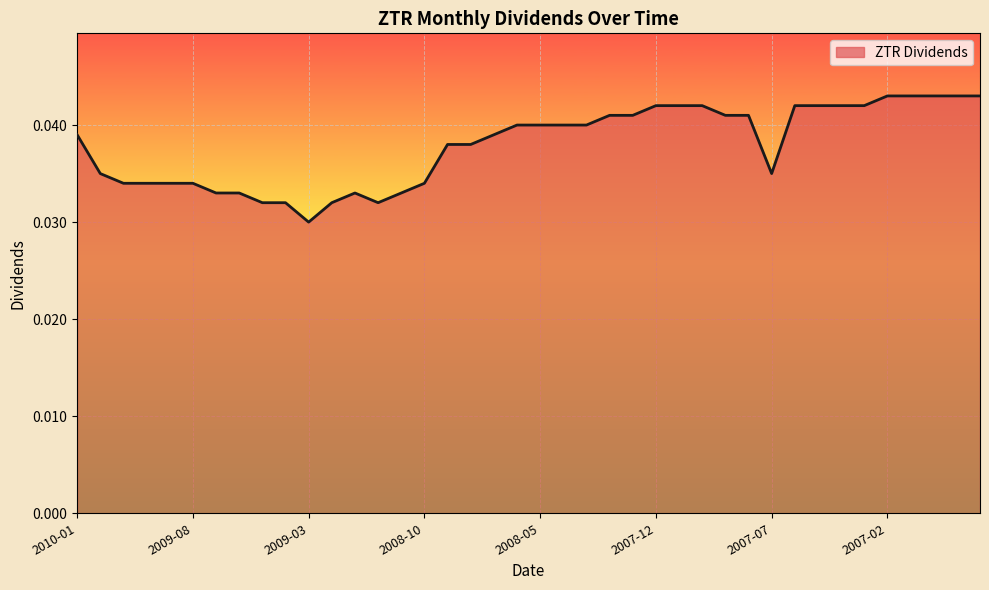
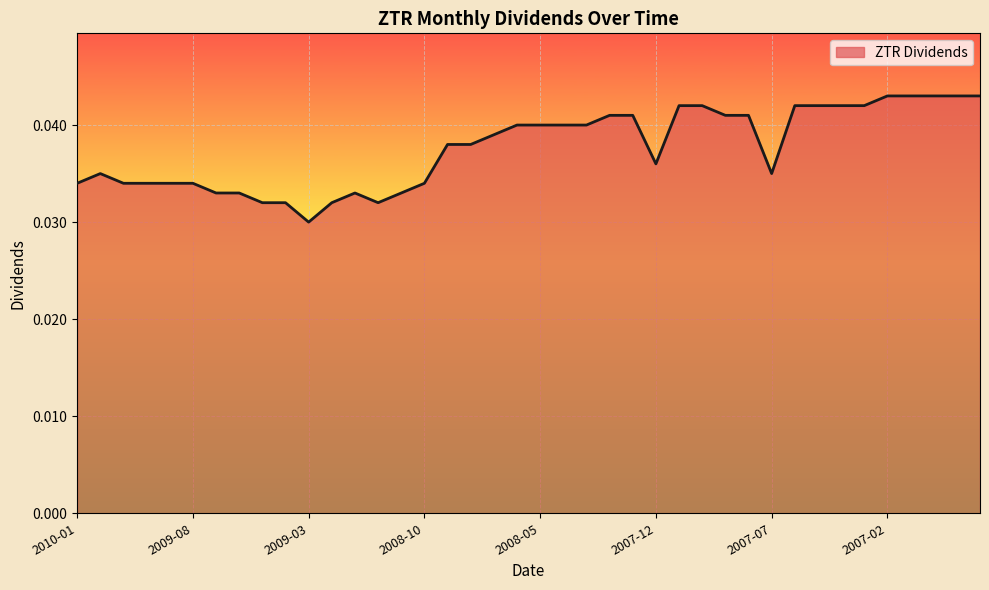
  {
-   "2010-01": 0.039,
+   "2010-01": 0.034,
    "2009-08": 0.034,
    "2009-03": 0.030,
    "2008-10": 0.034,
    "2008-05": 0.040,
-   "2007-12": 0.042,
+   "2007-12": 0.036,
    "2007-07": 0.035,
    "2007-02": 0.043
  }
